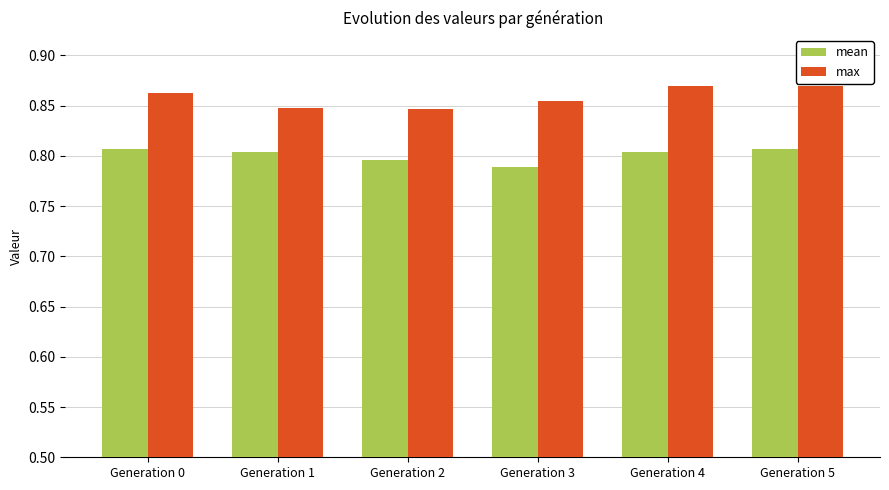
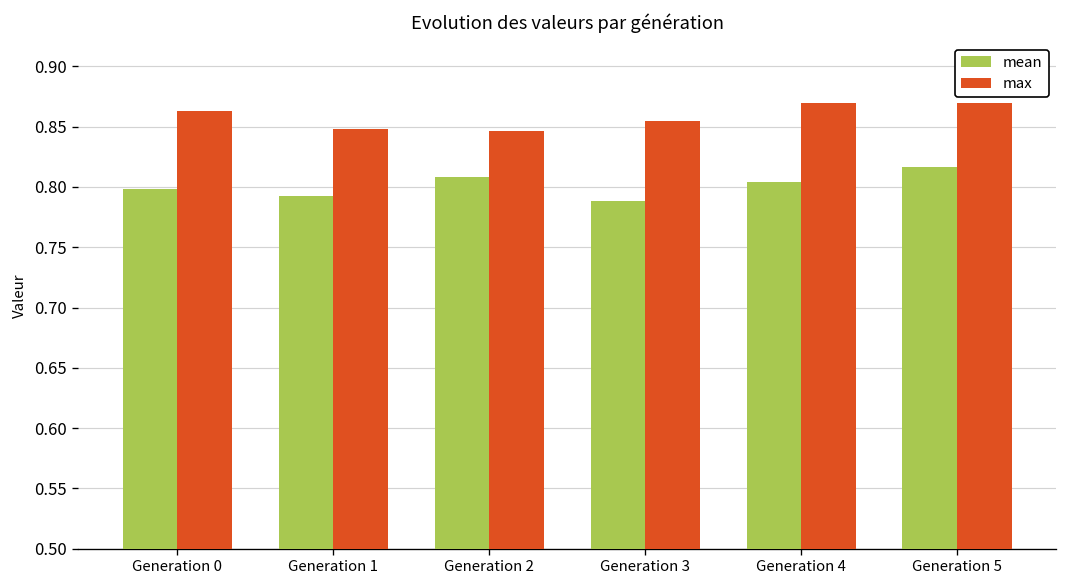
  {
    "mean": {
-     "Generation 0": 0.807,
-     "Generation 1": 0.804,
-     "Generation 2": 0.796,
+     "Generation 0": 0.798,
+     "Generation 1": 0.793,
+     "Generation 2": 0.808,
      "Generation 3": 0.788,
      "Generation 4": 0.804,
-     "Generation 5": 0.807
+     "Generation 5": 0.816
    },
    "max": {
      "Generation 0": 0.863,
      "Generation 1": 0.848,
      "Generation 2": 0.846,
      "Generation 3": 0.855,
      "Generation 4": 0.869,
      "Generation 5": 0.869
    }
  }
